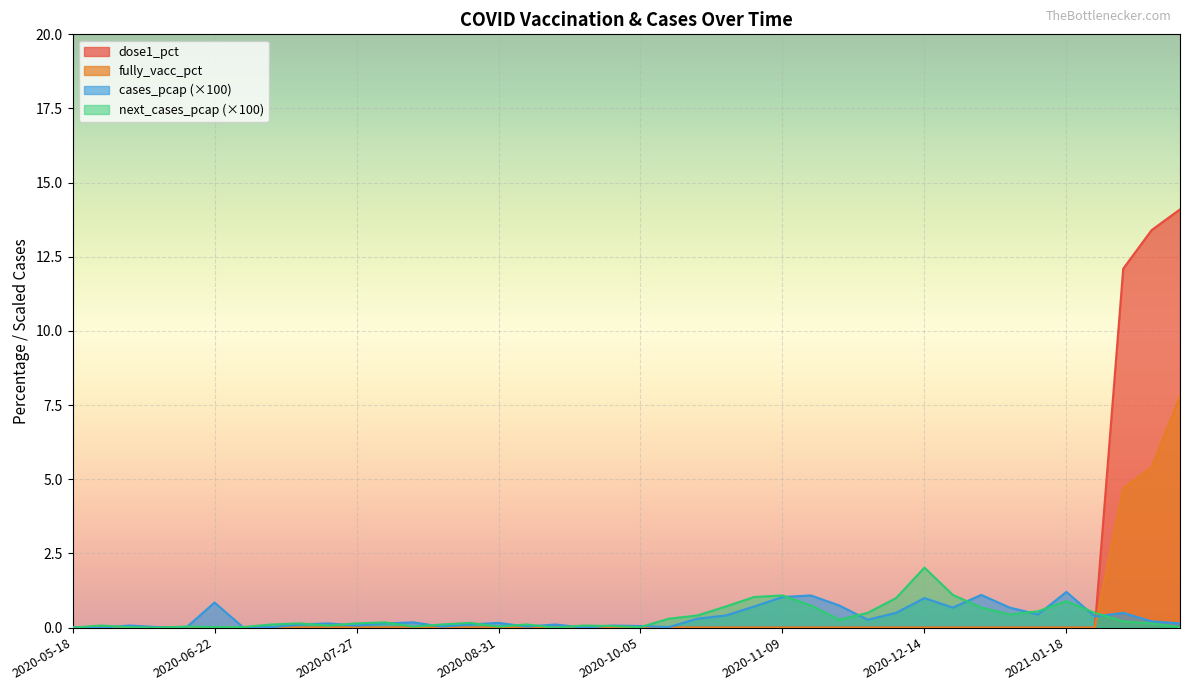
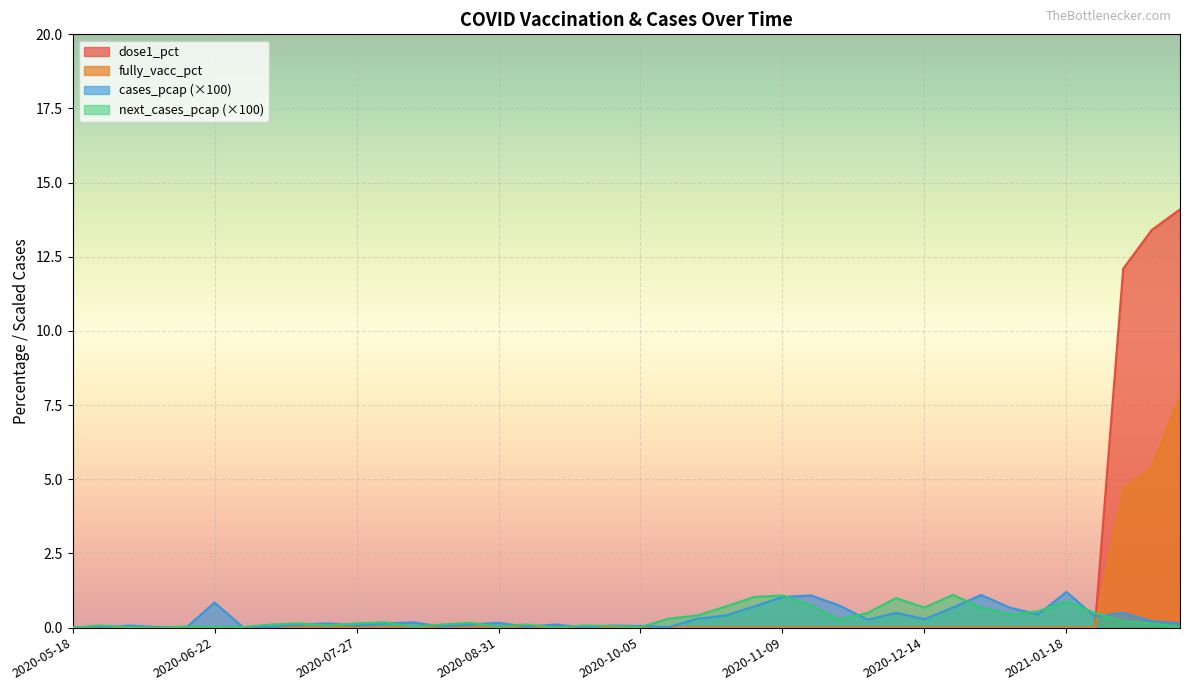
  {
    "cases_pcap (×100)": {
      "2020-06-22": 0.8,
      "2020-08-31": 0.2,
-     "2020-12-14": 1.0,
+     "2020-12-14": 0.3,
      "2021-01-18": 1.2
    },
    "next_cases_pcap (×100)": {
-     "2020-12-14": 2.0,
+     "2020-12-14": 0.7,
      "2021-01-18": 0.9
    }
  }
